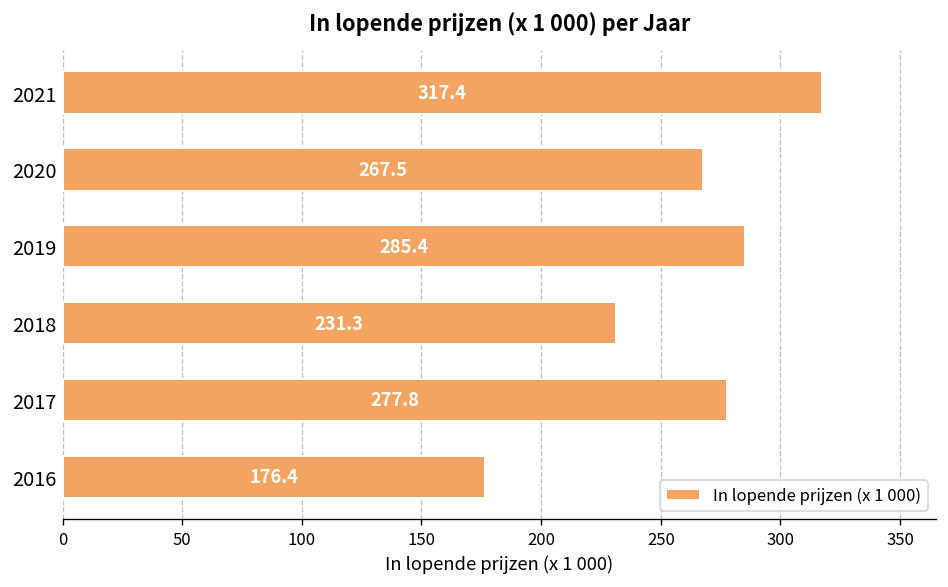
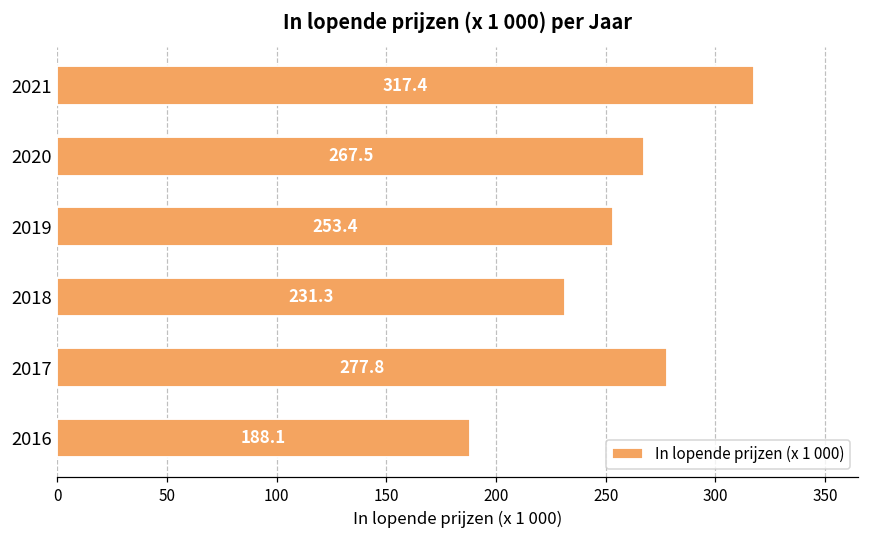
  {
    "2021": 317.4,
    "2020": 267.5,
-   "2019": 285.4,
+   "2019": 253.4,
    "2018": 231.3,
    "2017": 277.8,
-   "2016": 176.4
+   "2016": 188.1
  }
